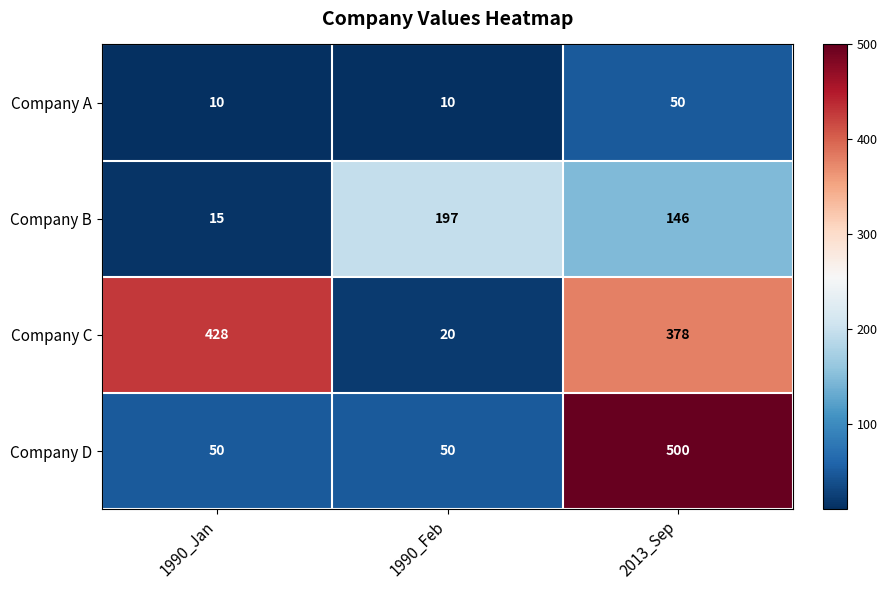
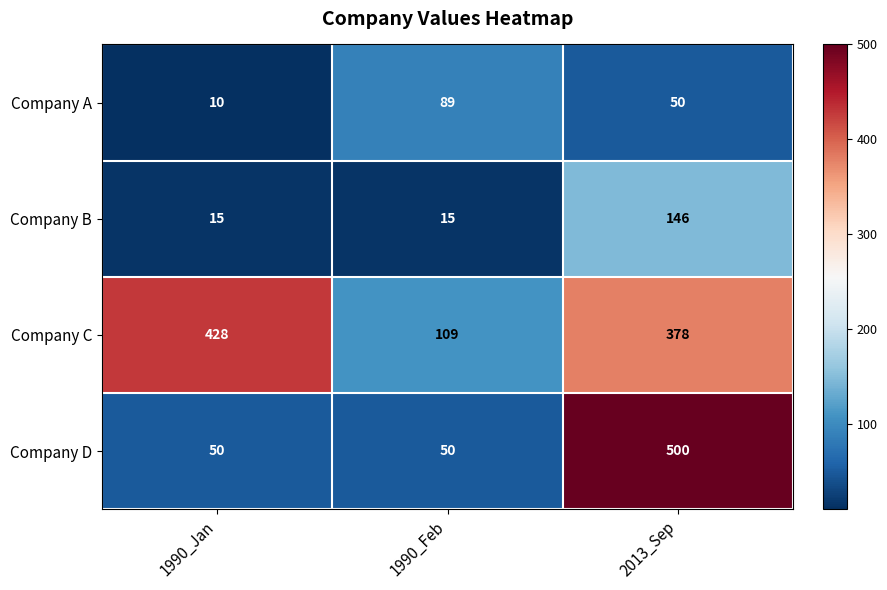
  {
    "Company A": {
      "1990_Jan": 10,
-     "1990_Feb": 10,
+     "1990_Feb": 89,
      "2013_Sep": 50
    },
    "Company B": {
      "1990_Jan": 15,
-     "1990_Feb": 197,
+     "1990_Feb": 15,
      "2013_Sep": 146
    },
    "Company C": {
      "1990_Jan": 428,
-     "1990_Feb": 20,
+     "1990_Feb": 109,
      "2013_Sep": 378
    },
    "Company D": {
      "1990_Jan": 50,
      "1990_Feb": 50,
      "2013_Sep": 500
    }
  }
